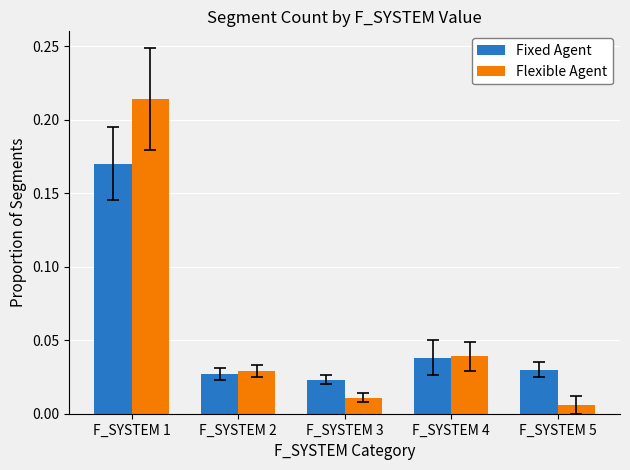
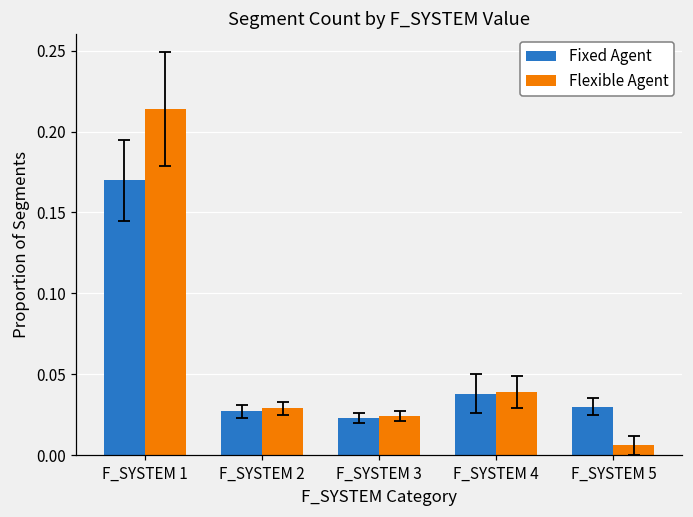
  {
    "Flexible Agent": {
      "F_SYSTEM 1": 0.214,
      "F_SYSTEM 2": 0.029,
-     "F_SYSTEM 3": 0.011,
+     "F_SYSTEM 3": 0.024,
      "F_SYSTEM 4": 0.039,
      "F_SYSTEM 5": 0.006
    }
  }
